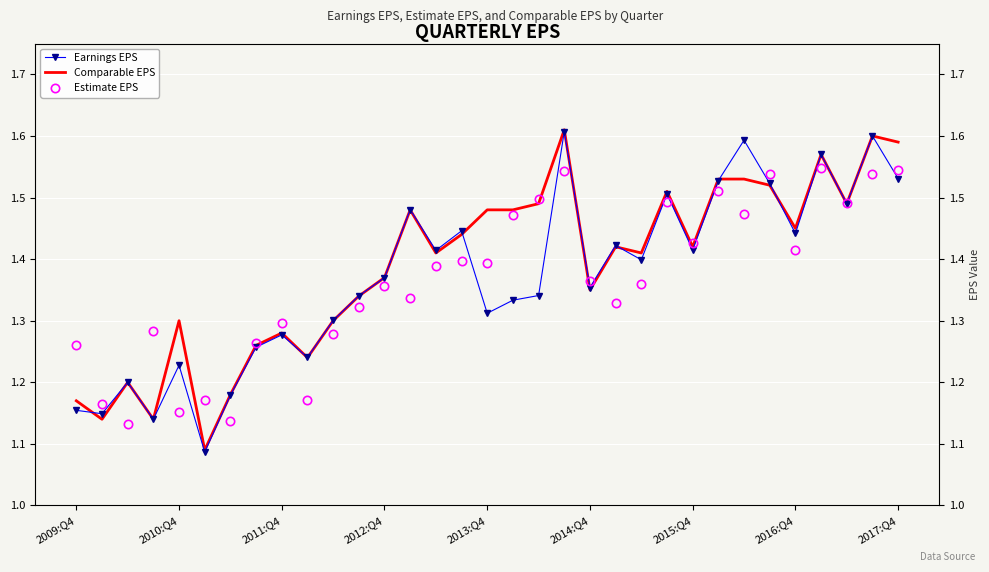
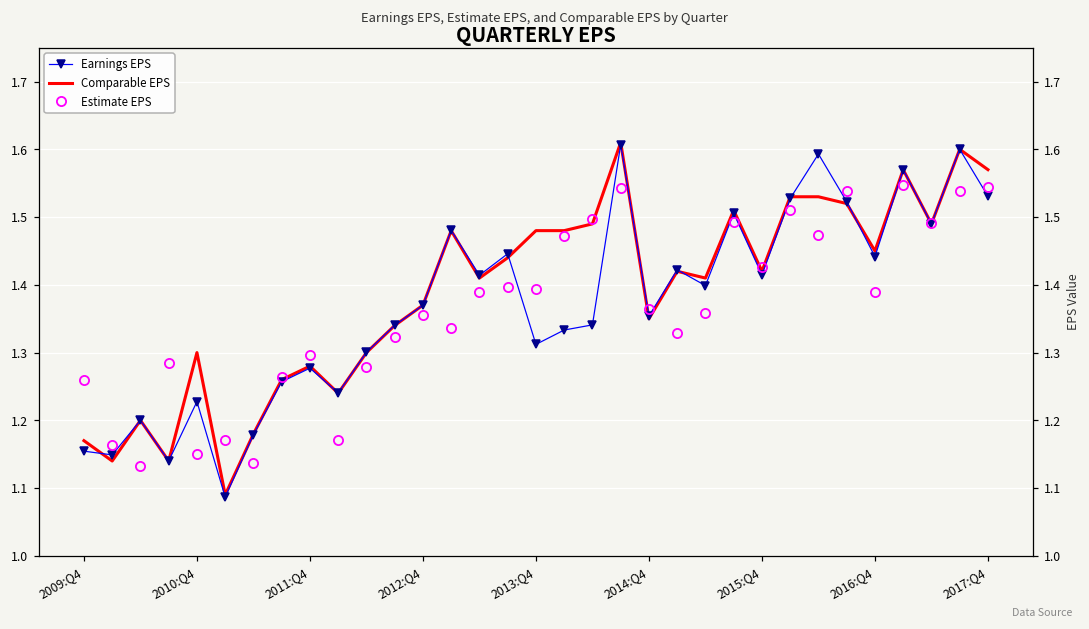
  {
    "Earnings EPS": {
      "2009:Q4": 1.15,
      "2010:Q4": 1.23,
      "2013:Q4": 1.31,
      "2015:Q4": 1.41,
      "2016:Q4": 1.44,
      "2017:Q4": 1.53
    },
    "Comparable EPS": {
      "2009:Q4": 1.17,
      "2010:Q4": 1.30,
      "2013:Q4": 1.48,
      "2015:Q4": 1.42,
      "2016:Q4": 1.45,
-     "2017:Q4": 1.59
+     "2017:Q4": 1.57
    },
    "Estimate EPS": {
      "2009:Q4": 1.26,
      "2010:Q4": 1.15,
      "2011:Q4": 1.30,
      "2012:Q4": 1.36,
      "2013:Q4": 1.39,
      "2014:Q4": 1.36,
      "2015:Q4": 1.43,
-     "2016:Q4": 1.42,
+     "2016:Q4": 1.39,
      "2017:Q4": 1.55
    }
  }
